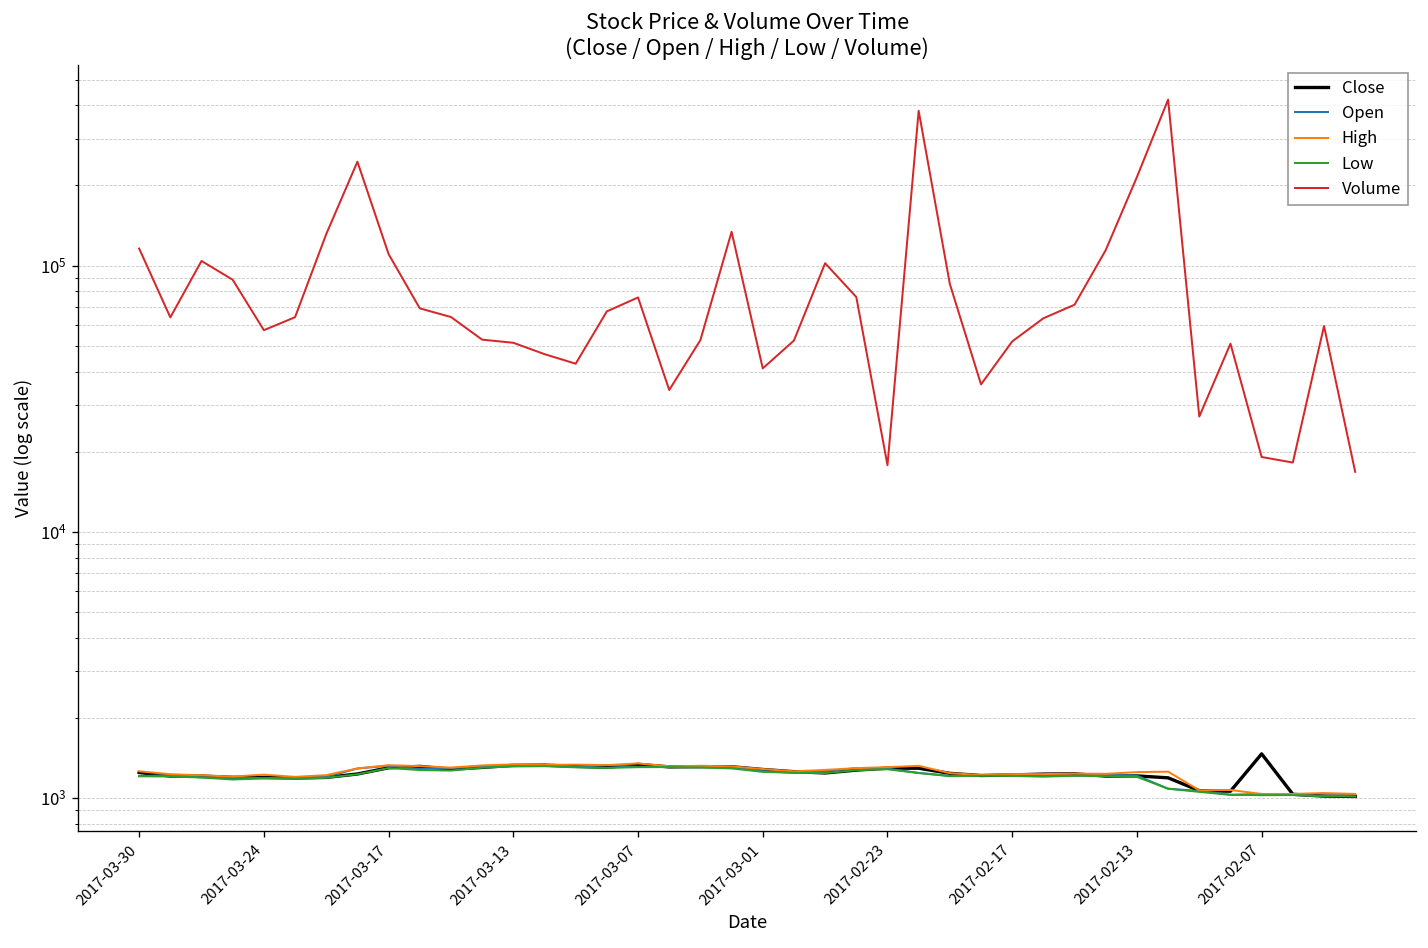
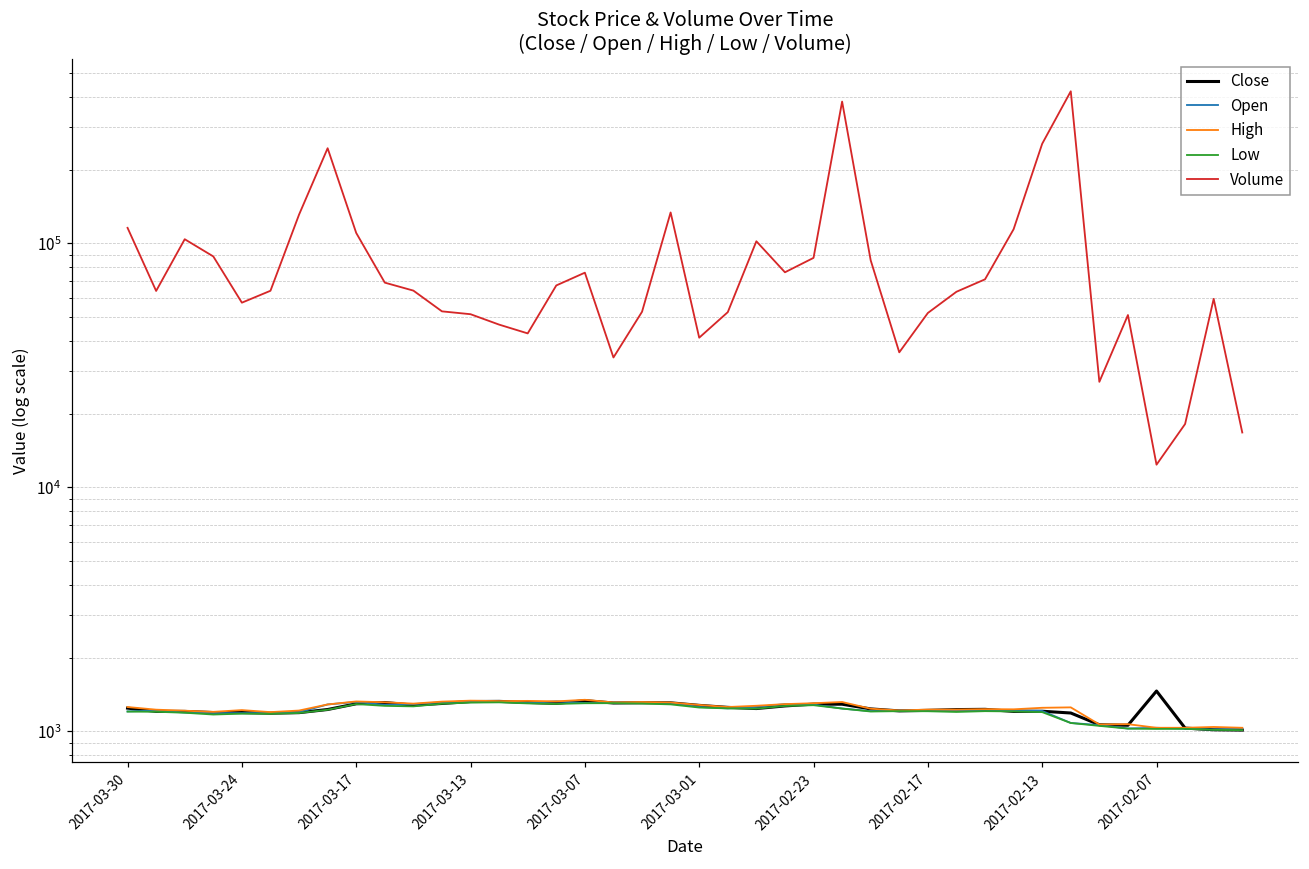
  {
    "Close": {
      "2017-02-07": 1500
    },
    "High": {
      "2017-02-13": 1300
    },
    "Volume": {
      "2017-03-30": 120000,
      "2017-03-24": 57000,
      "2017-03-17": 110000,
      "2017-03-13": 51000,
      "2017-03-07": 76000,
      "2017-03-01": 41000,
-     "2017-02-23": 18000,
+     "2017-02-23": 87000,
      "2017-02-17": 52000,
-     "2017-02-13": 220000,
-     "2017-02-07": 19000
+     "2017-02-13": 260000,
+     "2017-02-07": 12000
    }
  }
